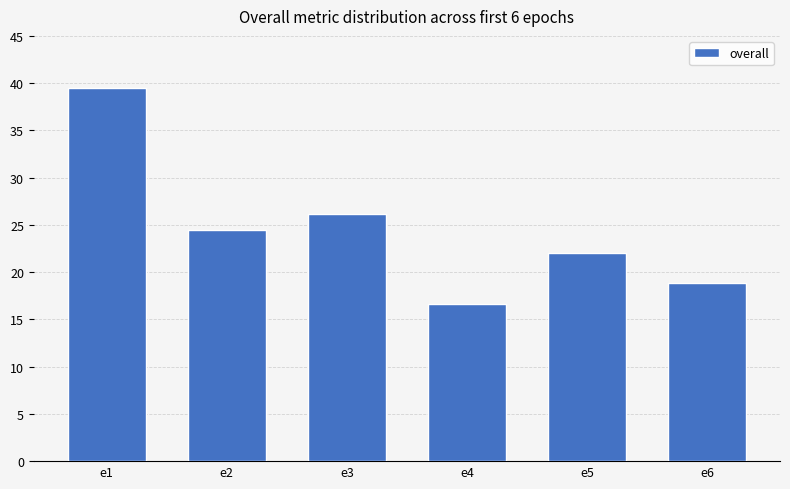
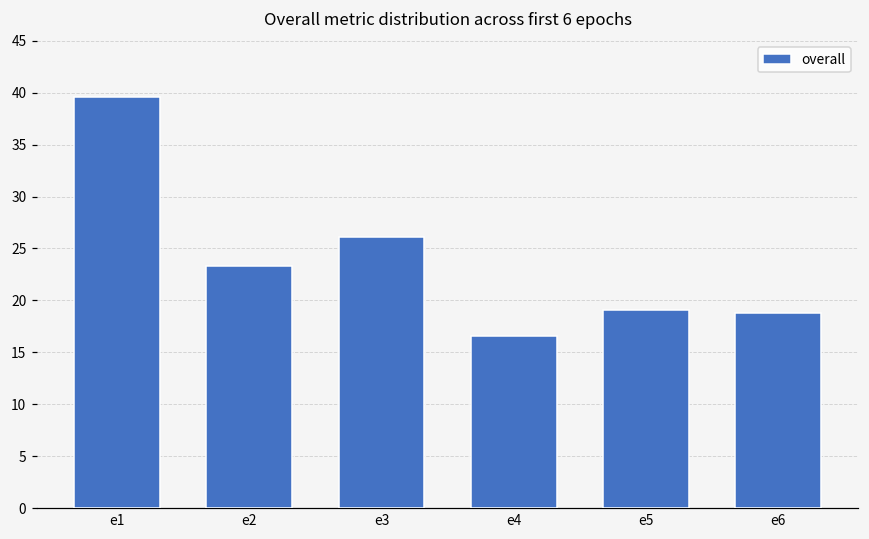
  {
    "e1": 40,
-   "e2": 24,
+   "e2": 23,
    "e3": 26,
    "e4": 17,
-   "e5": 22,
+   "e5": 19,
    "e6": 19
  }
